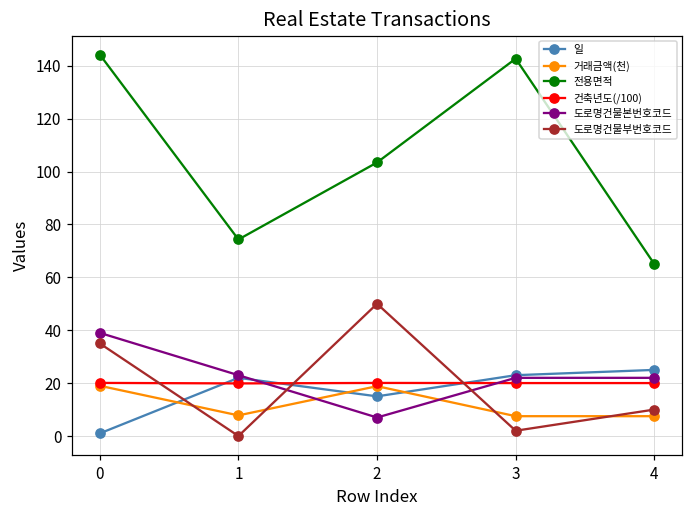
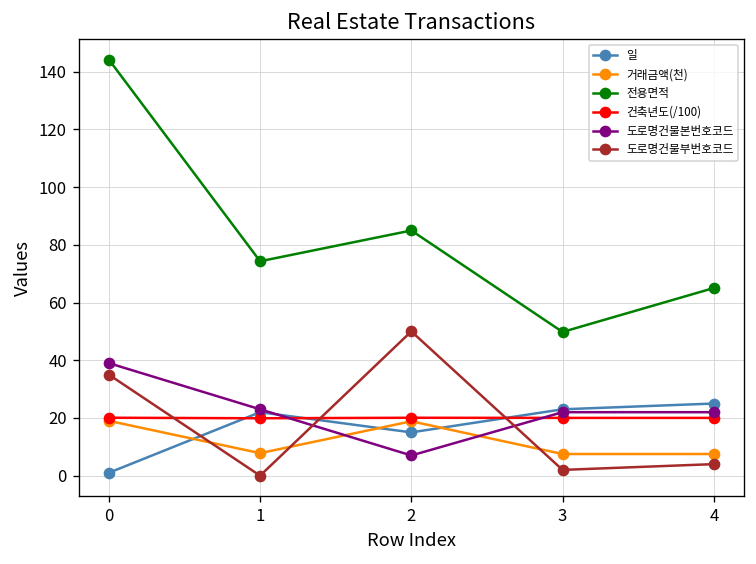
  {
    "일": {
      "0": 1,
      "2": 15,
      "4": 25
    },
    "거래금액(천)": {
      "0": 19,
      "1": 8,
      "2": 19,
      "3": 8,
      "4": 8
    },
    "전용면적": {
      "0": 144,
      "1": 74,
-     "2": 103,
-     "3": 143,
+     "2": 85,
+     "3": 50,
      "4": 65
    },
    "건축년도(/100)": {
      "0": 20,
      "1": 20,
      "2": 20,
      "3": 20,
      "4": 20
    },
    "도로명건물본번호코드": {
      "0": 39,
      "2": 7,
      "4": 22
    },
    "도로명건물부번호코드": {
      "0": 35,
      "1": 0,
      "2": 50,
      "3": 2,
-     "4": 10
+     "4": 4
    }
  }
